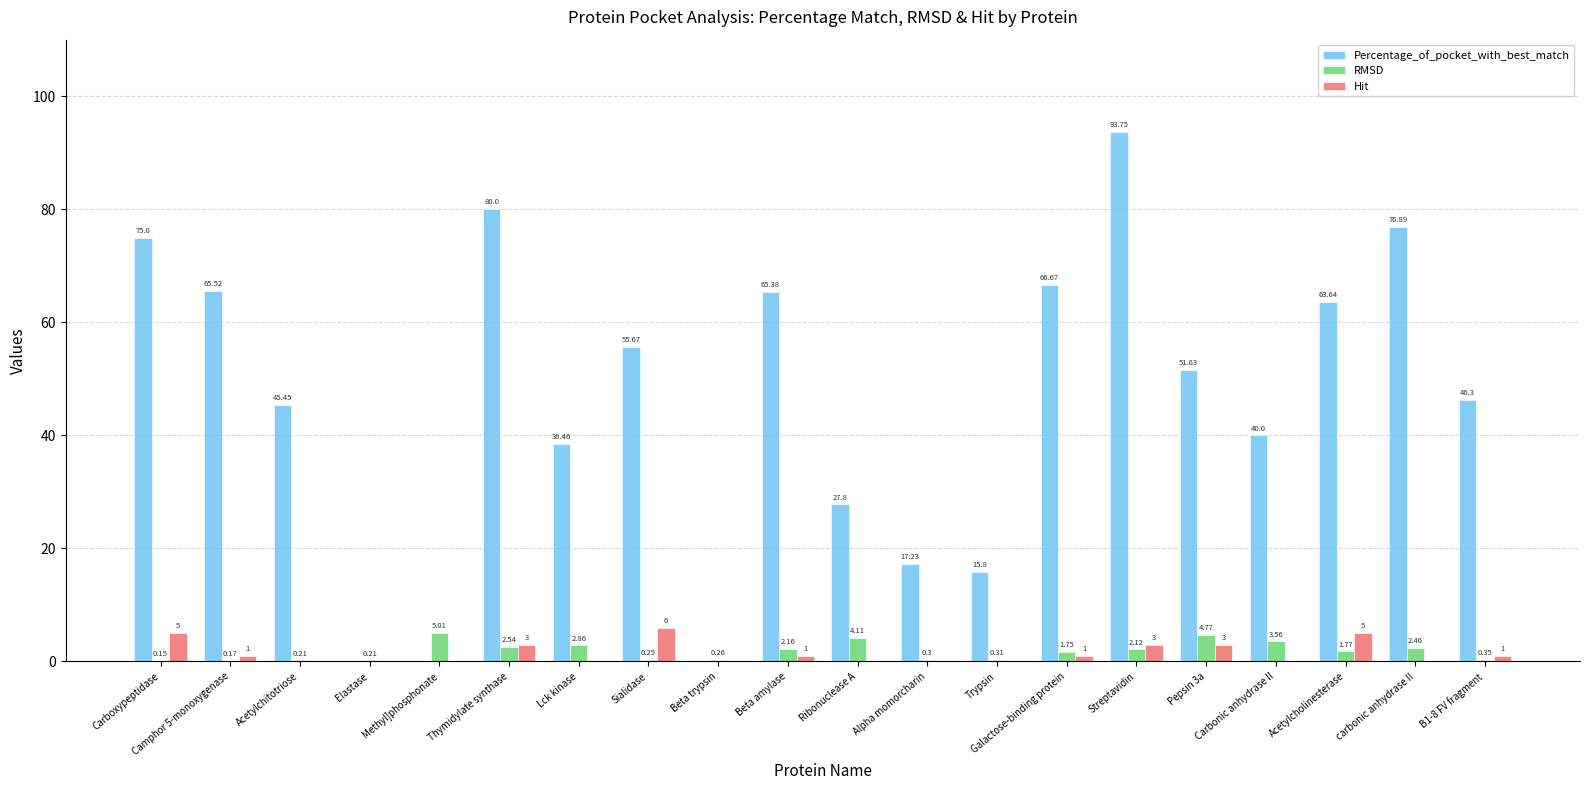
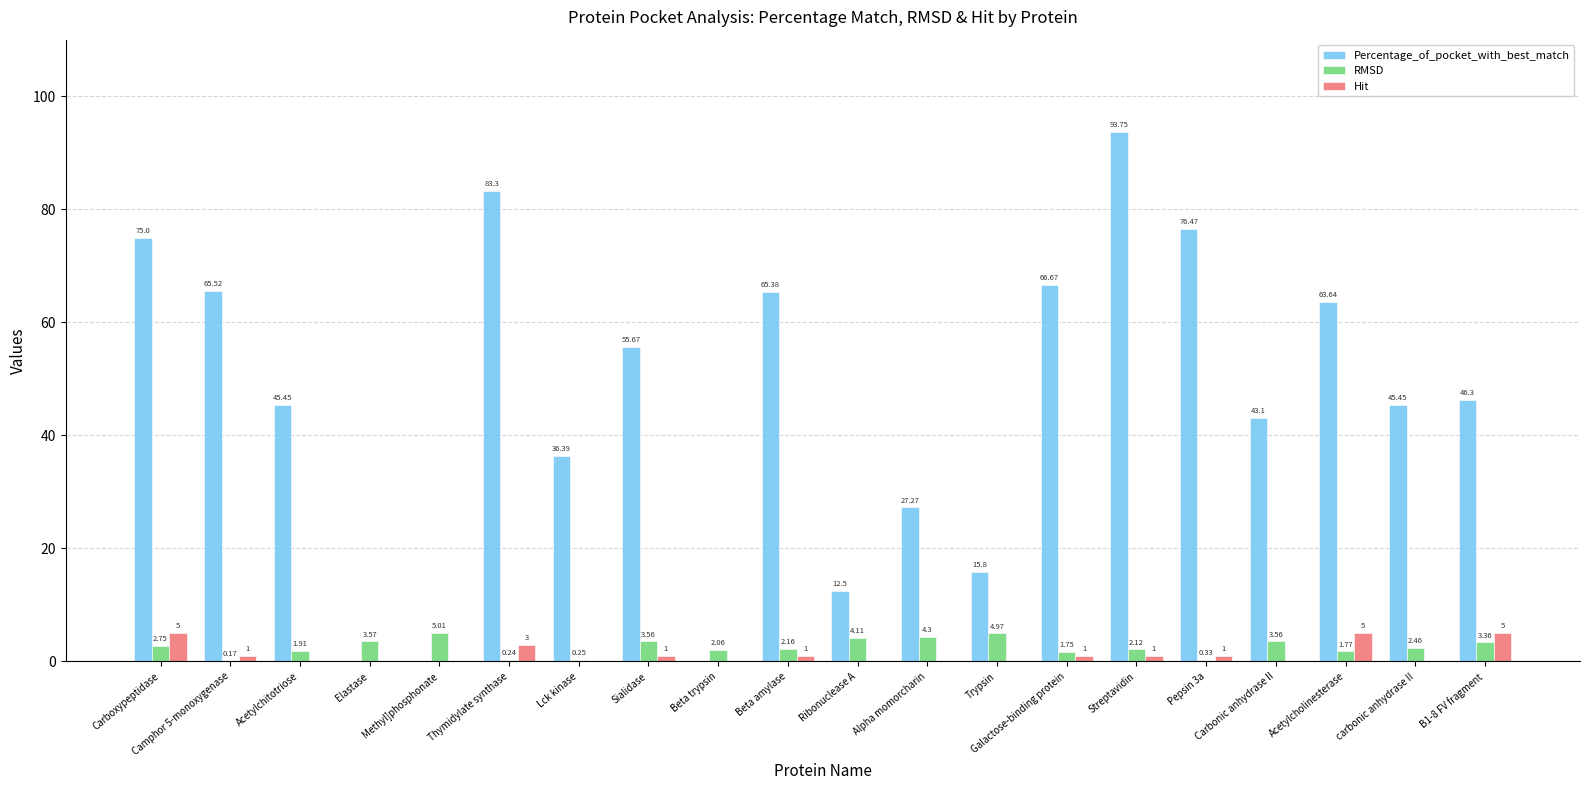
  {
    "Percentage_of_pocket_with_best_match": {
      "Carboxypeptidase": 75.0,
      "Camphor 5-monoxygenase": 65.52,
      "Acetylchitotriose": 45.45,
-     "Thymidylate synthase": 80.0,
-     "Lck kinase": 38.46,
+     "Thymidylate synthase": 83.3,
+     "Lck kinase": 36.39,
      "Sialidase": 55.67,
      "Beta amylase": 65.38,
-     "Ribonuclease A": 27.8,
-     "Alpha momorcharin": 17.23,
+     "Ribonuclease A": 12.5,
+     "Alpha momorcharin": 27.27,
      "Trypsin": 15.8,
      "Galactose-binding protein": 66.67,
      "Streptavidin": 93.75,
-     "Pepsin 3a": 51.63,
-     "Carbonic anhydrase II": 40.0,
+     "Pepsin 3a": 76.47,
+     "Carbonic anhydrase II": 43.1,
      "Acetylcholinesterase": 63.64,
-     "carbonic anhydrase II": 76.89,
+     "carbonic anhydrase II": 45.45,
      "B1-8 FV fragment": 46.3
    },
    "RMSD": {
-     "Carboxypeptidase": 0.15,
+     "Carboxypeptidase": 2.75,
      "Camphor 5-monoxygenase": 0.17,
-     "Acetylchitotriose": 0.21,
-     "Elastase": 0.21,
+     "Acetylchitotriose": 1.91,
+     "Elastase": 3.57,
      "Methyl]phosphonate": 5.01,
-     "Thymidylate synthase": 2.54,
-     "Lck kinase": 2.86,
-     "Sialidase": 0.25,
-     "Beta trypsin": 0.26,
+     "Thymidylate synthase": 0.24,
+     "Lck kinase": 0.25,
+     "Sialidase": 3.56,
+     "Beta trypsin": 2.06,
      "Beta amylase": 2.16,
      "Ribonuclease A": 4.11,
-     "Alpha momorcharin": 0.3,
-     "Trypsin": 0.31,
+     "Alpha momorcharin": 4.3,
+     "Trypsin": 4.97,
      "Galactose-binding protein": 1.75,
      "Streptavidin": 2.12,
-     "Pepsin 3a": 4.77,
+     "Pepsin 3a": 0.33,
      "Carbonic anhydrase II": 3.56,
      "Acetylcholinesterase": 1.77,
      "carbonic anhydrase II": 2.46,
-     "B1-8 FV fragment": 0.35
+     "B1-8 FV fragment": 3.36
    },
    "Hit": {
      "Carboxypeptidase": 5,
      "Camphor 5-monoxygenase": 1,
      "Thymidylate synthase": 3,
-     "Sialidase": 6,
+     "Sialidase": 1,
      "Beta amylase": 1,
      "Galactose-binding protein": 1,
-     "Streptavidin": 3,
-     "Pepsin 3a": 3,
+     "Streptavidin": 1,
+     "Pepsin 3a": 1,
      "Acetylcholinesterase": 5,
-     "B1-8 FV fragment": 1
+     "B1-8 FV fragment": 5
    }
  }
